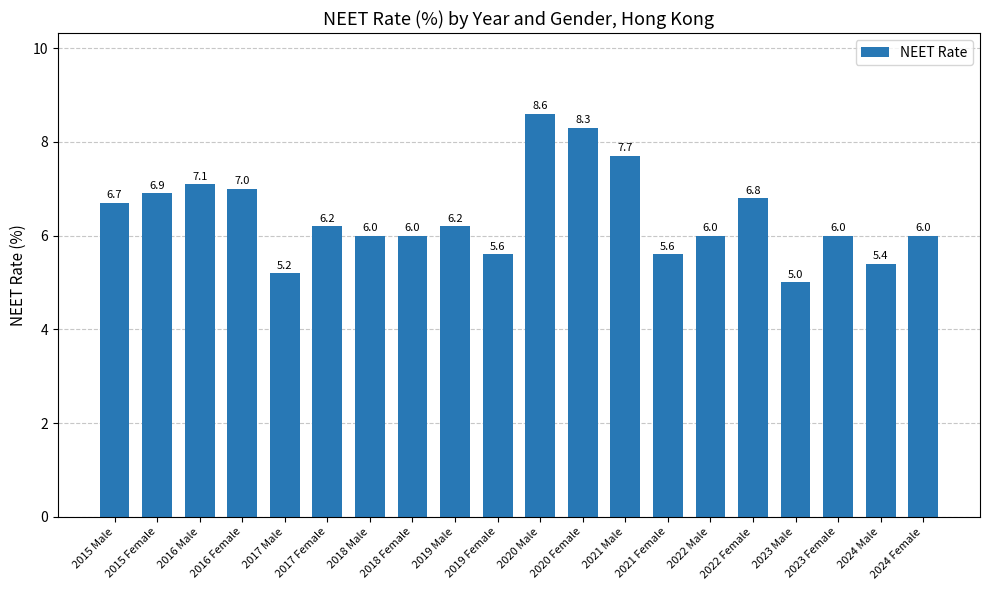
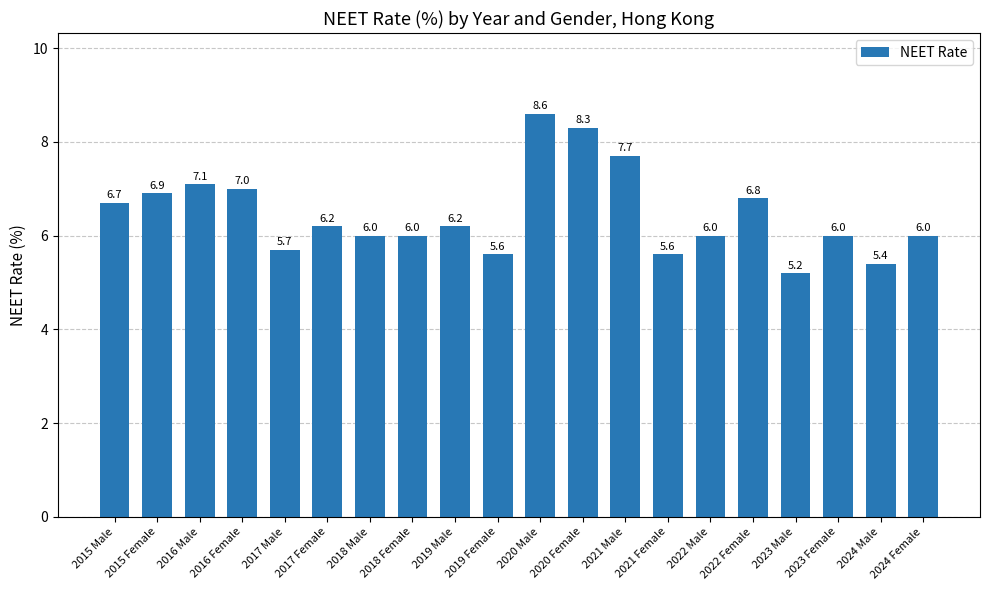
  {
    "2015 Male": 6.7,
    "2015 Female": 6.9,
    "2016 Male": 7.1,
    "2016 Female": 7.0,
-   "2017 Male": 5.2,
+   "2017 Male": 5.7,
    "2017 Female": 6.2,
    "2018 Male": 6.0,
    "2018 Female": 6.0,
    "2019 Male": 6.2,
    "2019 Female": 5.6,
    "2020 Male": 8.6,
    "2020 Female": 8.3,
    "2021 Male": 7.7,
    "2021 Female": 5.6,
    "2022 Male": 6.0,
    "2022 Female": 6.8,
-   "2023 Male": 5.0,
+   "2023 Male": 5.2,
    "2023 Female": 6.0,
    "2024 Male": 5.4,
    "2024 Female": 6.0
  }
